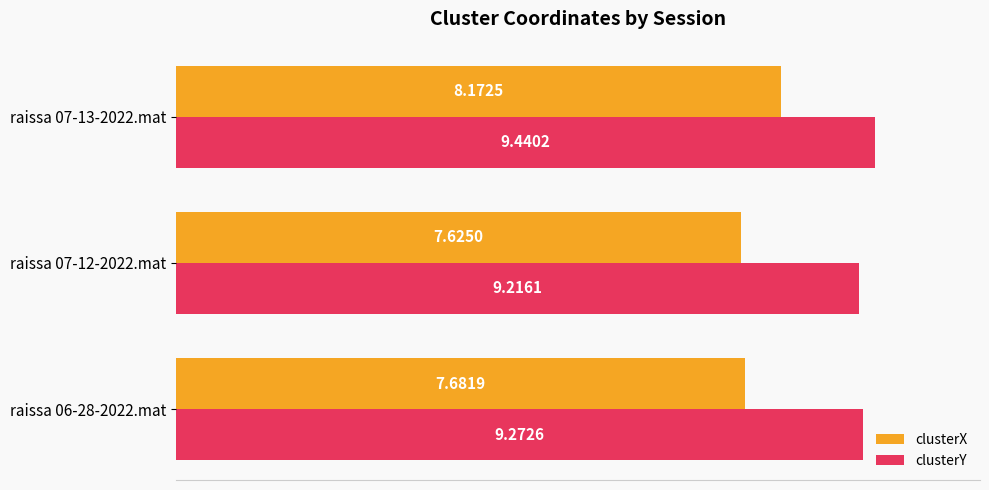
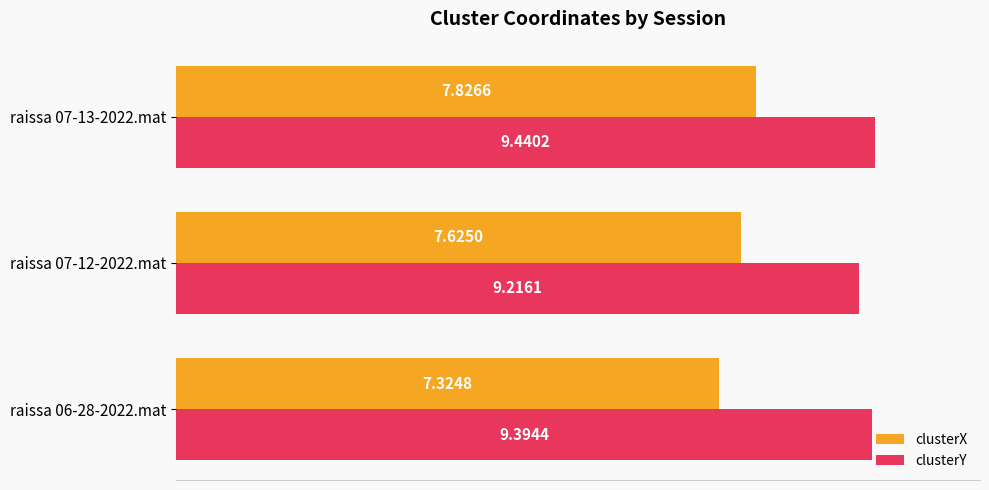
  {
    "clusterX": {
-     "raissa 07-13-2022.mat": 8.1725,
+     "raissa 07-13-2022.mat": 7.8266,
      "raissa 07-12-2022.mat": 7.6250,
-     "raissa 06-28-2022.mat": 7.6819
+     "raissa 06-28-2022.mat": 7.3248
    },
    "clusterY": {
      "raissa 07-13-2022.mat": 9.4402,
      "raissa 07-12-2022.mat": 9.2161,
-     "raissa 06-28-2022.mat": 9.2726
+     "raissa 06-28-2022.mat": 9.3944
    }
  }
